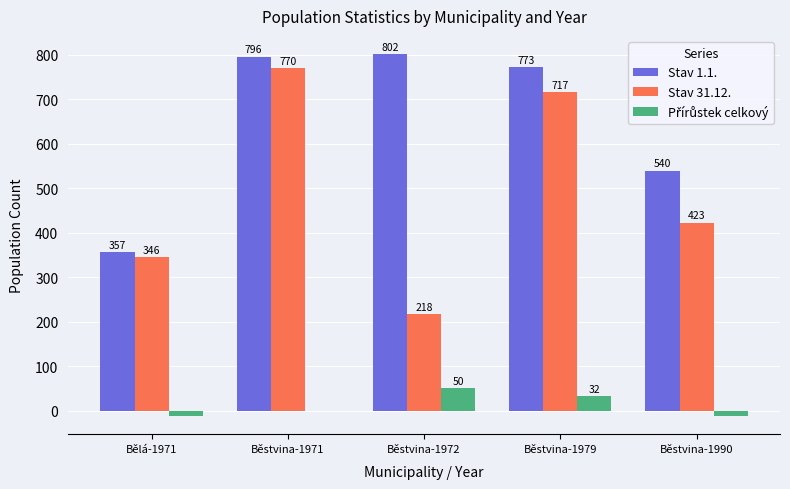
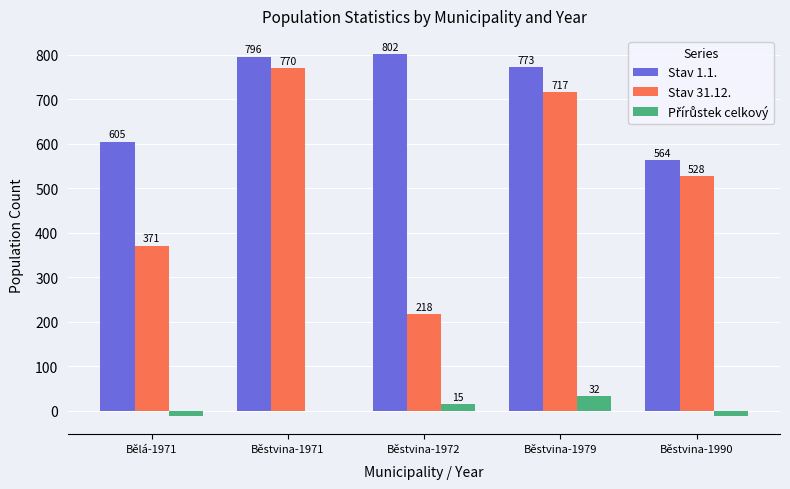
  {
    "Stav 1.1.": {
-     "Bělá-1971": 357,
+     "Bělá-1971": 605,
      "Běstvina-1971": 796,
      "Běstvina-1972": 802,
      "Běstvina-1979": 773,
-     "Běstvina-1990": 540
+     "Běstvina-1990": 564
    },
    "Stav 31.12.": {
-     "Bělá-1971": 346,
+     "Bělá-1971": 371,
      "Běstvina-1971": 770,
      "Běstvina-1972": 218,
      "Běstvina-1979": 717,
-     "Běstvina-1990": 423
+     "Běstvina-1990": 528
    },
    "Přírůstek celkový": {
-     "Běstvina-1972": 50,
+     "Běstvina-1972": 15,
      "Běstvina-1979": 32
    }
  }
